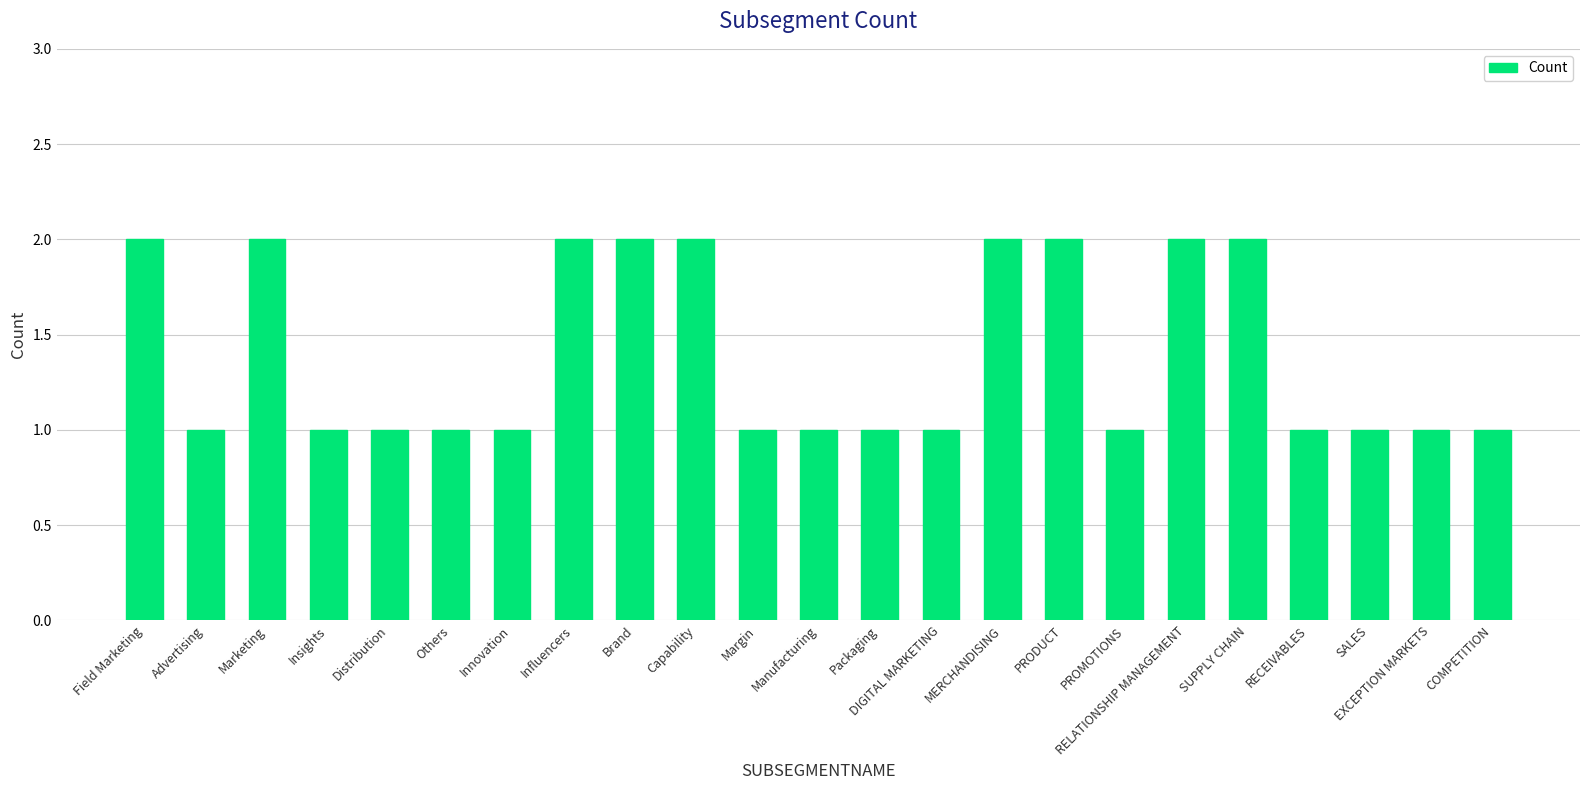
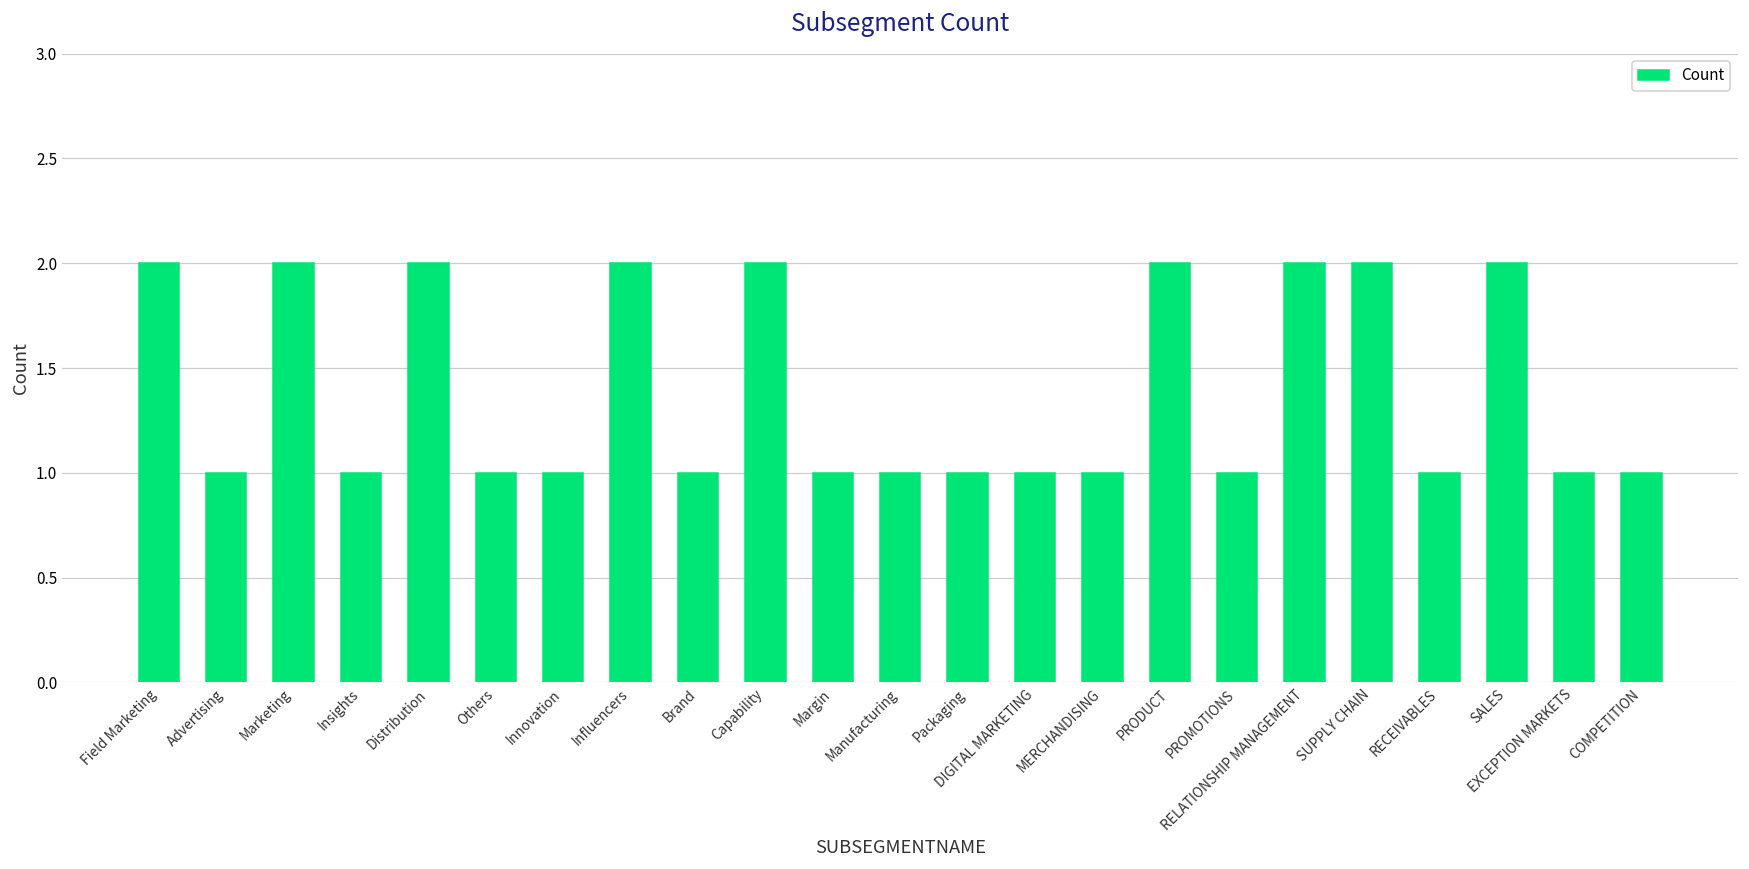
  {
    "Field Marketing": 2,
    "Advertising": 1,
    "Marketing": 2,
    "Insights": 1,
-   "Distribution": 1,
+   "Distribution": 2,
    "Others": 1,
    "Innovation": 1,
    "Influencers": 2,
-   "Brand": 2,
+   "Brand": 1,
    "Capability": 2,
    "Margin": 1,
    "Manufacturing": 1,
    "Packaging": 1,
    "DIGITAL MARKETING": 1,
-   "MERCHANDISING": 2,
+   "MERCHANDISING": 1,
    "PRODUCT": 2,
    "PROMOTIONS": 1,
    "RELATIONSHIP MANAGEMENT": 2,
    "SUPPLY CHAIN": 2,
    "RECEIVABLES": 1,
-   "SALES": 1,
+   "SALES": 2,
    "EXCEPTION MARKETS": 1,
    "COMPETITION": 1
  }
